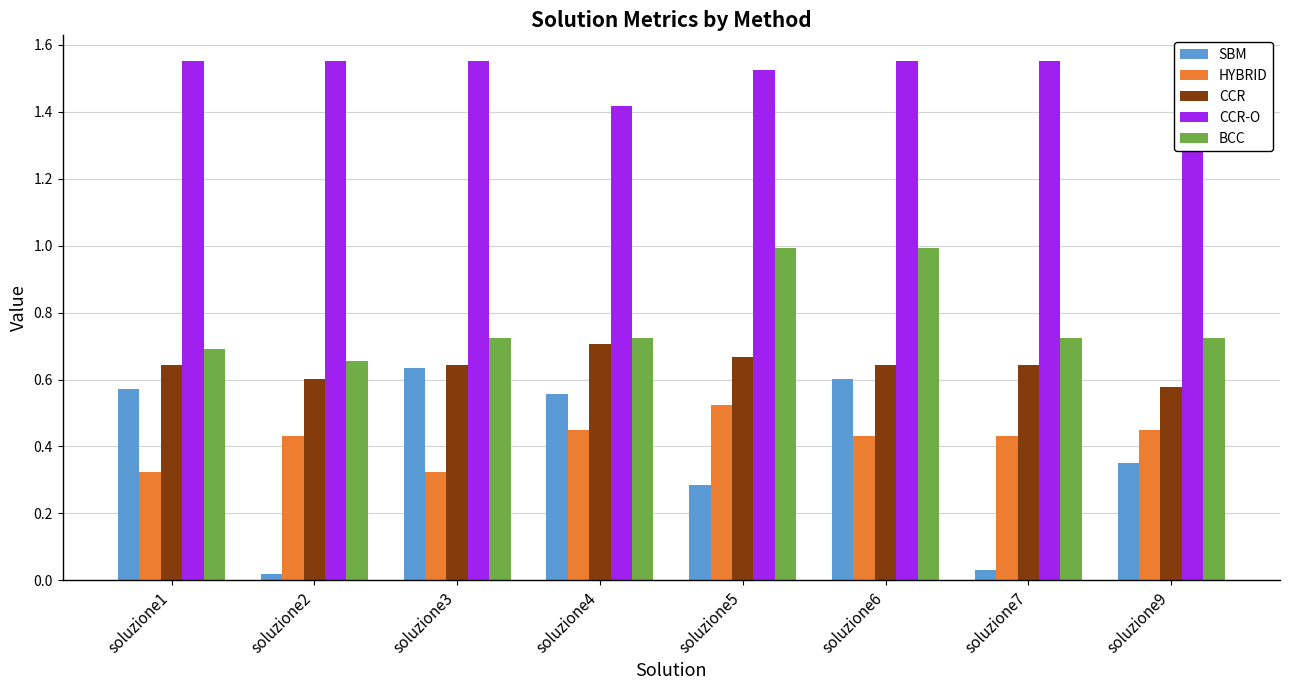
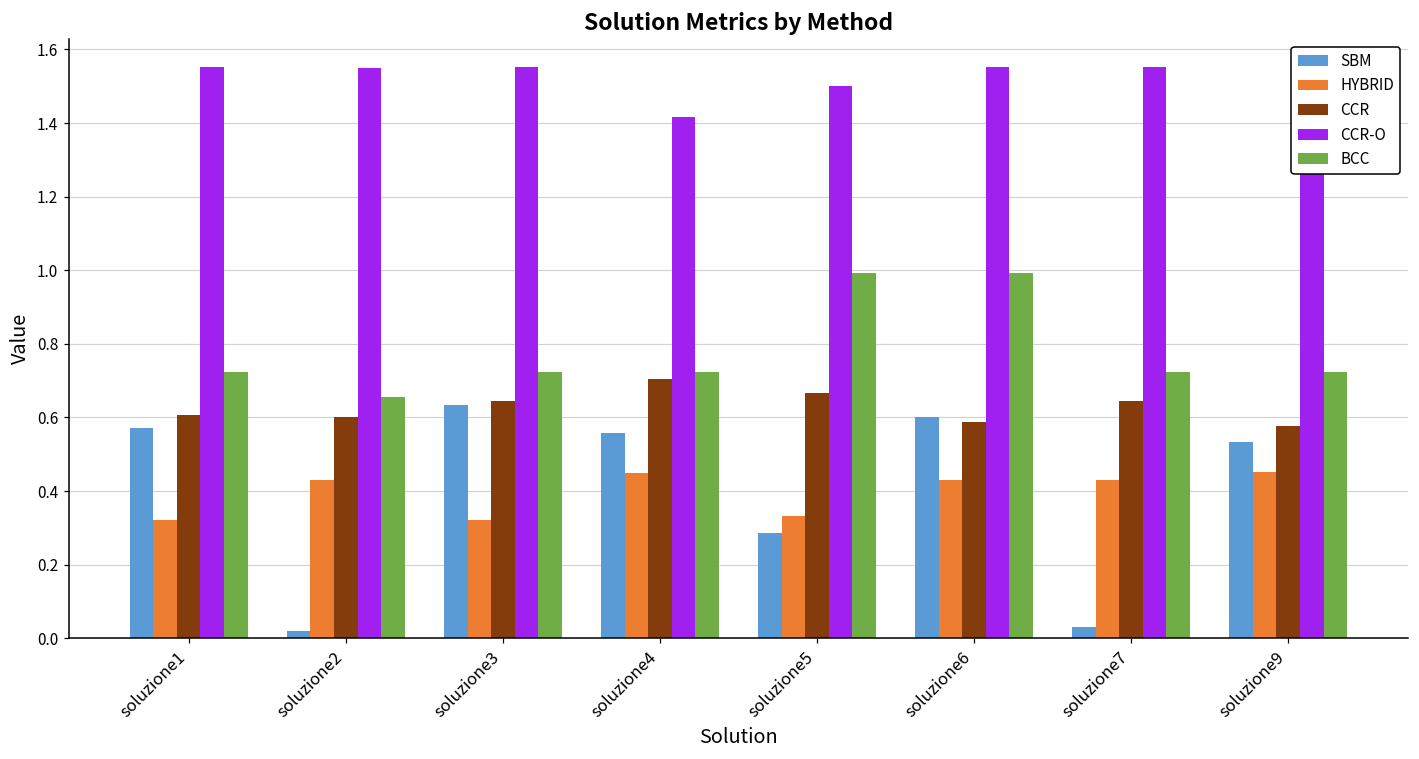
  {
    "SBM": {
      "soluzione1": 0.57,
      "soluzione2": 0.02,
      "soluzione3": 0.63,
      "soluzione4": 0.56,
      "soluzione5": 0.29,
      "soluzione6": 0.60,
      "soluzione7": 0.03,
-     "soluzione9": 0.35
+     "soluzione9": 0.53
    },
    "HYBRID": {
      "soluzione1": 0.32,
      "soluzione2": 0.43,
      "soluzione3": 0.32,
      "soluzione4": 0.45,
-     "soluzione5": 0.52,
+     "soluzione5": 0.33,
      "soluzione6": 0.43,
      "soluzione7": 0.43,
      "soluzione9": 0.45
    },
    "CCR": {
-     "soluzione1": 0.64,
+     "soluzione1": 0.61,
      "soluzione2": 0.60,
      "soluzione3": 0.64,
      "soluzione4": 0.71,
      "soluzione5": 0.67,
-     "soluzione6": 0.64,
+     "soluzione6": 0.59,
      "soluzione7": 0.64,
      "soluzione9": 0.58
    },
    "CCR-O": {
      "soluzione1": 1.55,
      "soluzione2": 1.55,
      "soluzione3": 1.55,
      "soluzione4": 1.42,
-     "soluzione5": 1.53,
+     "soluzione5": 1.50,
      "soluzione6": 1.55,
      "soluzione7": 1.55
    },
    "BCC": {
-     "soluzione1": 0.69,
+     "soluzione1": 0.72,
      "soluzione2": 0.65,
      "soluzione3": 0.72,
      "soluzione4": 0.72,
      "soluzione5": 0.99,
      "soluzione6": 0.99,
      "soluzione7": 0.72,
      "soluzione9": 0.72
    }
  }
